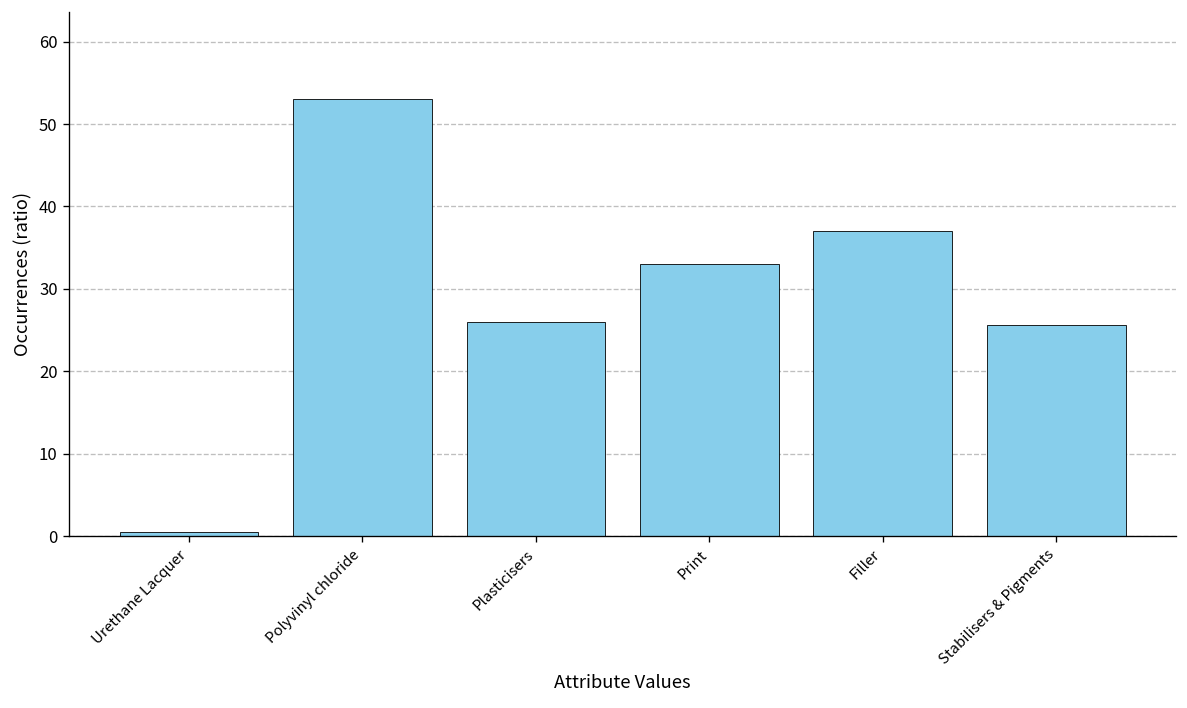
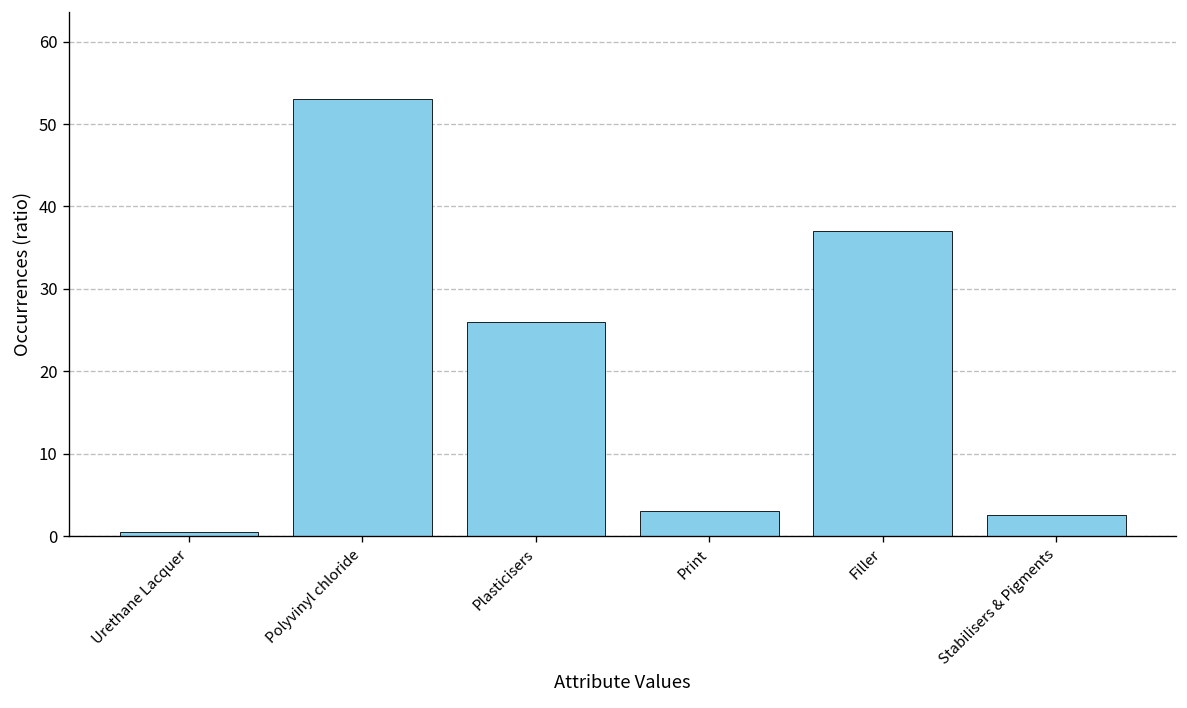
  {
    "Urethane Lacquer": 1,
    "Polyvinyl chloride": 53,
    "Plasticisers": 26,
-   "Print": 33,
+   "Print": 3,
    "Filler": 37,
-   "Stabilisers & Pigments": 26
+   "Stabilisers & Pigments": 3
  }
